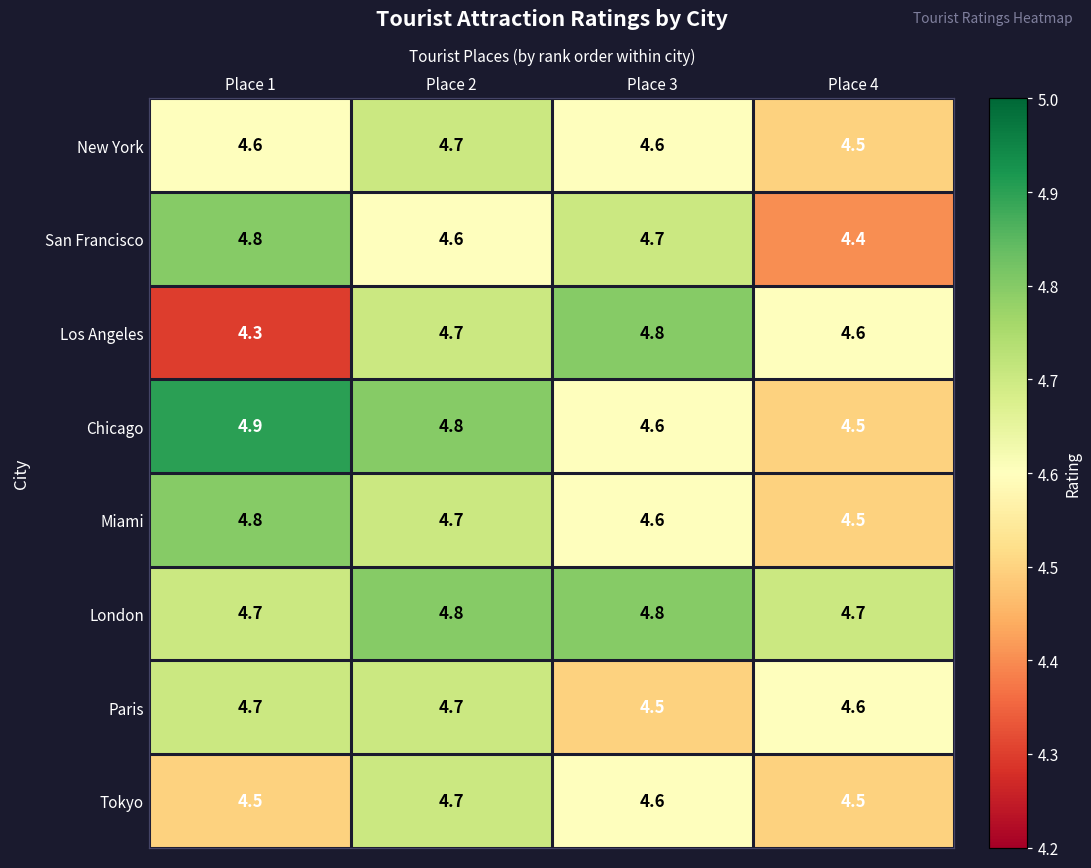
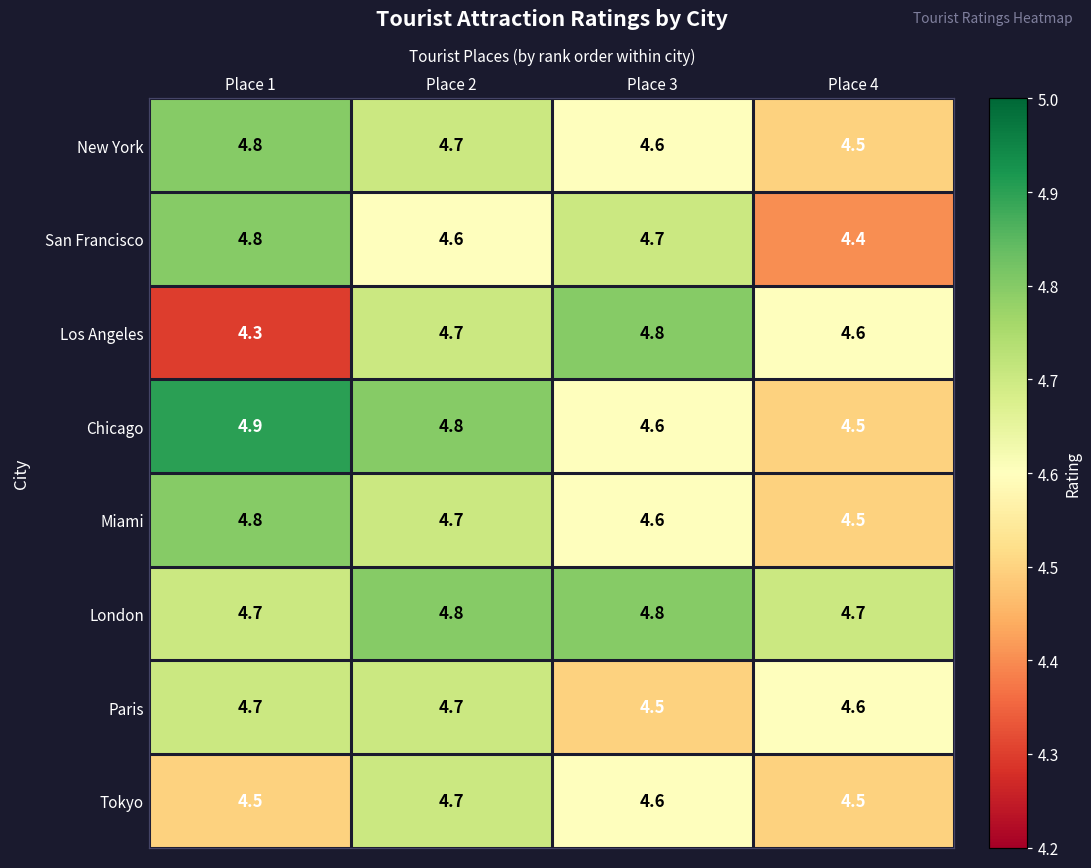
  {
    "New York": {
-     "Place 1": 4.6,
+     "Place 1": 4.8,
      "Place 2": 4.7,
      "Place 3": 4.6,
      "Place 4": 4.5
    },
    "San Francisco": {
      "Place 1": 4.8,
      "Place 2": 4.6,
      "Place 3": 4.7,
      "Place 4": 4.4
    },
    "Los Angeles": {
      "Place 1": 4.3,
      "Place 2": 4.7,
      "Place 3": 4.8,
      "Place 4": 4.6
    },
    "Chicago": {
      "Place 1": 4.9,
      "Place 2": 4.8,
      "Place 3": 4.6,
      "Place 4": 4.5
    },
    "Miami": {
      "Place 1": 4.8,
      "Place 2": 4.7,
      "Place 3": 4.6,
      "Place 4": 4.5
    },
    "London": {
      "Place 1": 4.7,
      "Place 2": 4.8,
      "Place 3": 4.8,
      "Place 4": 4.7
    },
    "Paris": {
      "Place 1": 4.7,
      "Place 2": 4.7,
      "Place 3": 4.5,
      "Place 4": 4.6
    },
    "Tokyo": {
      "Place 1": 4.5,
      "Place 2": 4.7,
      "Place 3": 4.6,
      "Place 4": 4.5
    }
  }
